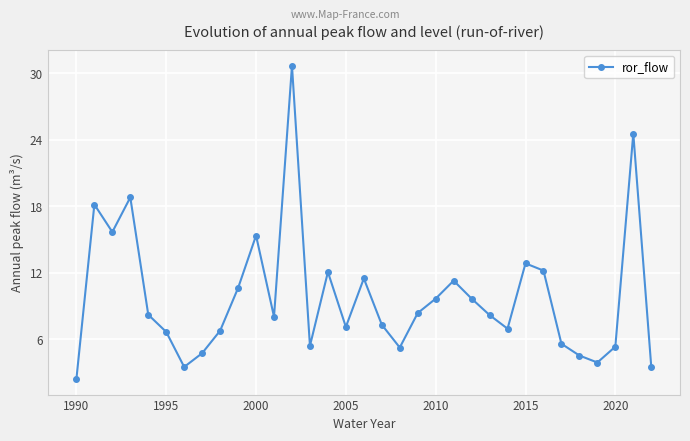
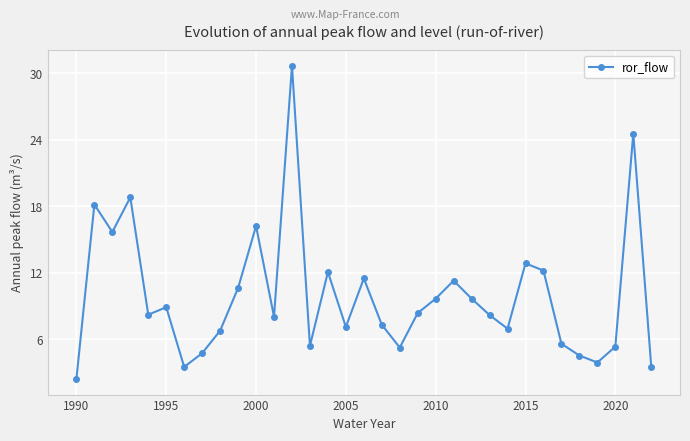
  {
    "1990": 2.4,
-   "1995": 6.7,
-   "2000": 15.4,
+   "1995": 8.9,
+   "2000": 16.2,
    "2005": 7.1,
    "2010": 9.7,
    "2015": 12.9,
    "2020": 5.3
  }
